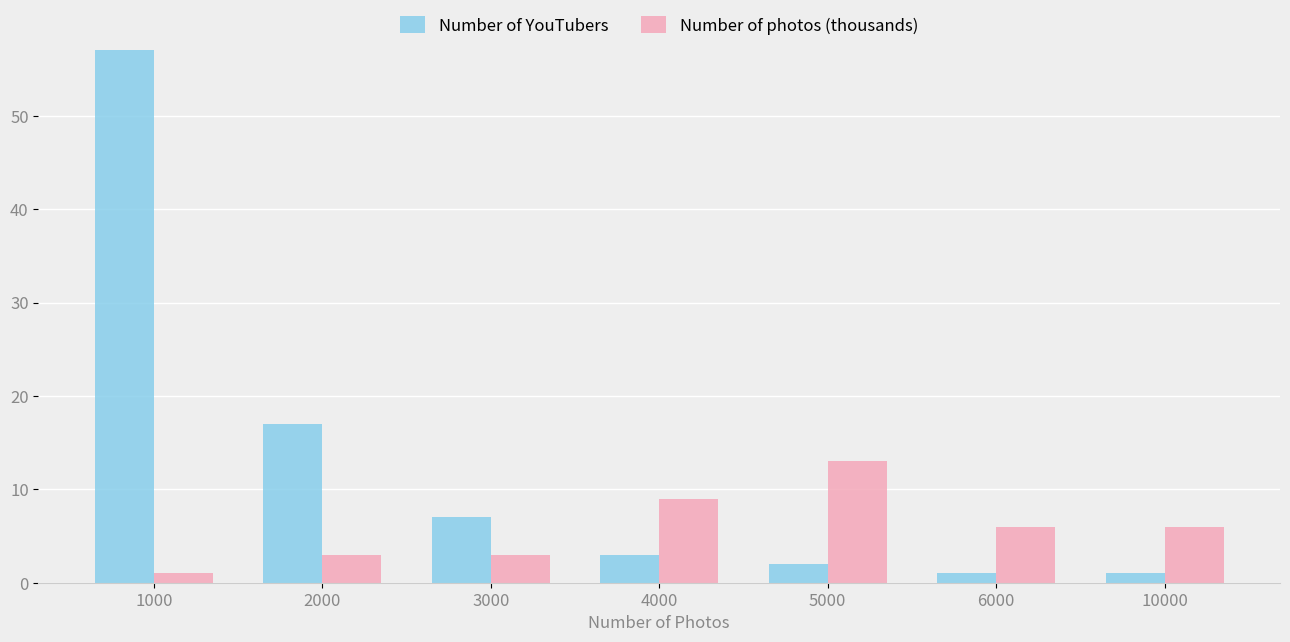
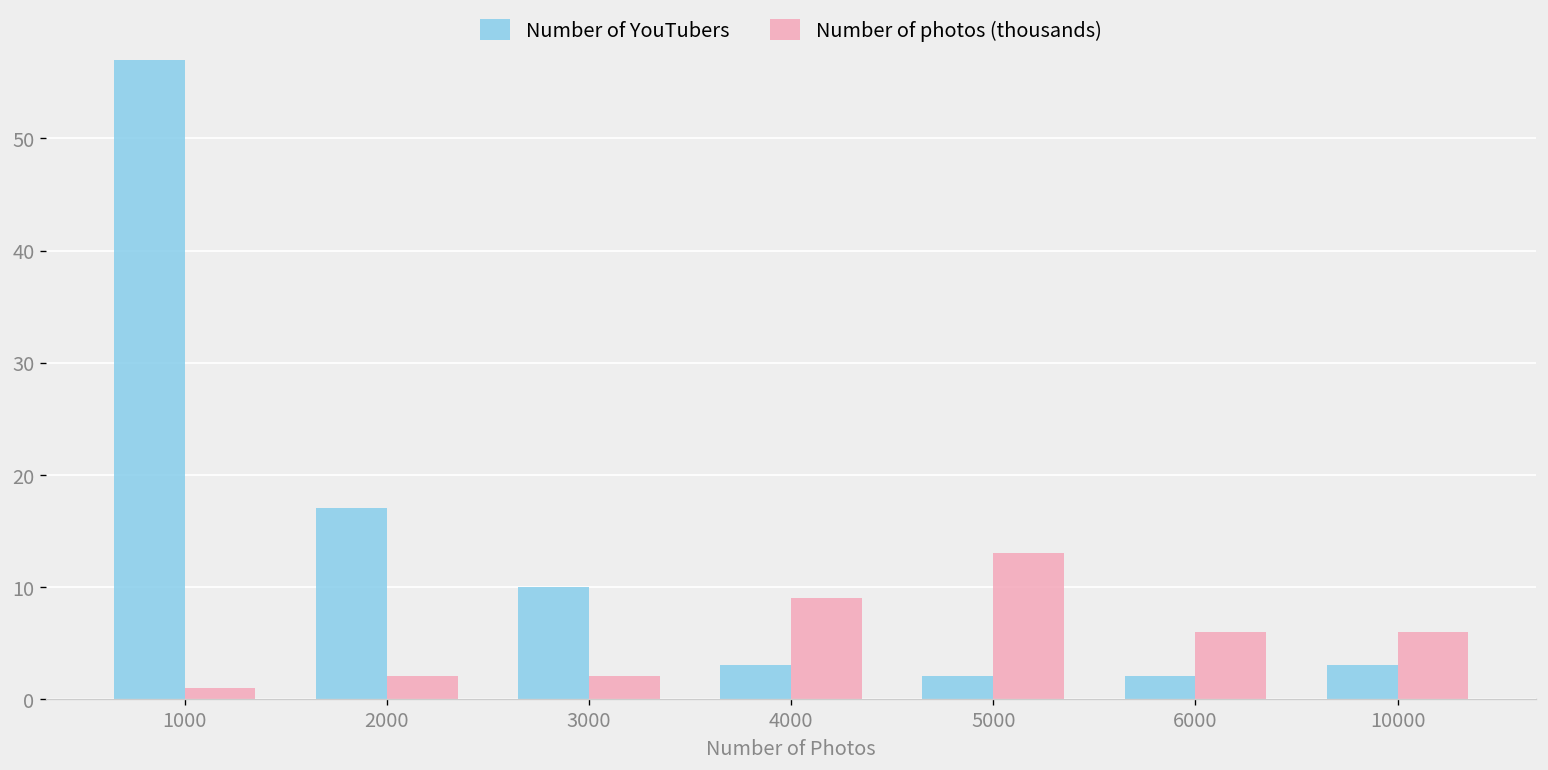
  {
    "Number of YouTubers": {
      "1000": 57,
      "2000": 17,
-     "3000": 7,
+     "3000": 10,
      "4000": 3,
      "5000": 2,
-     "6000": 1,
-     "10000": 1
+     "6000": 2,
+     "10000": 3
    },
    "Number of photos (thousands)": {
      "1000": 1,
-     "2000": 3,
-     "3000": 3,
+     "2000": 2,
+     "3000": 2,
      "4000": 9,
      "5000": 13,
      "6000": 6,
      "10000": 6
    }
  }
